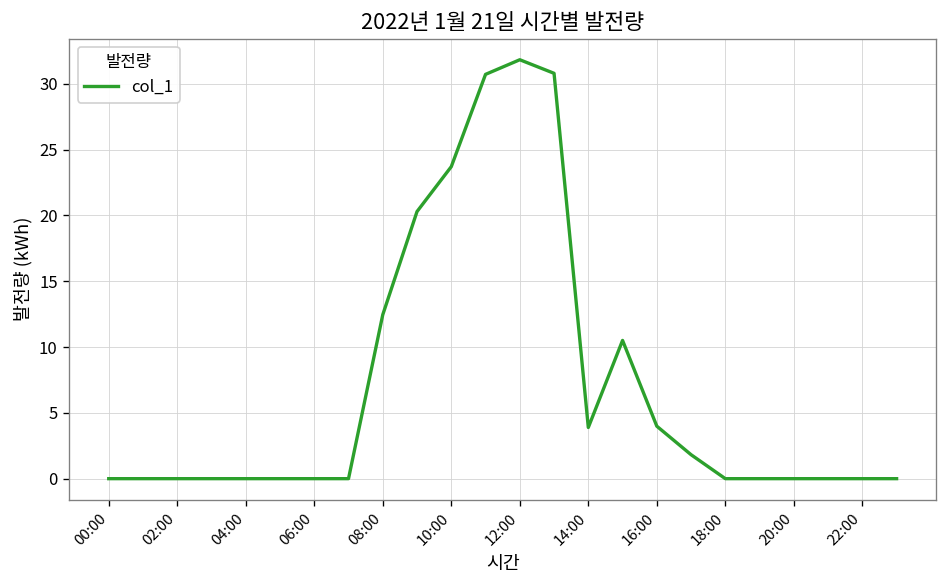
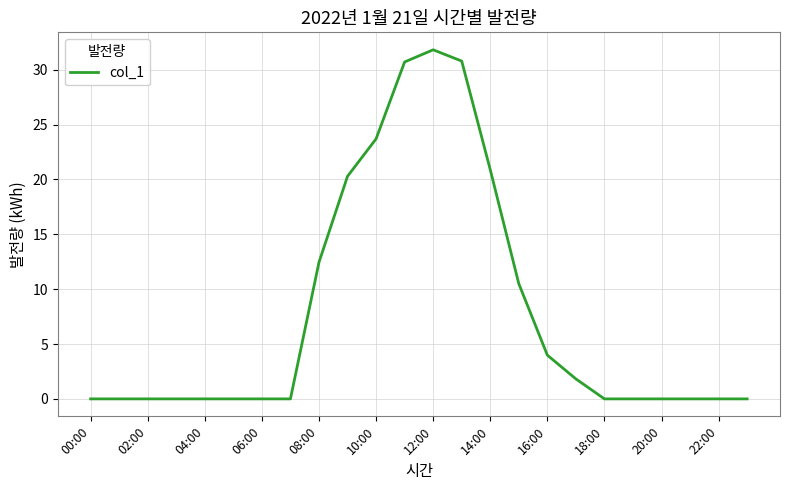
  {
    "00:00": 0.0,
    "02:00": 0.0,
    "04:00": 0.0,
    "06:00": 0.0,
    "08:00": 12.5,
    "10:00": 23.7,
    "12:00": 31.8,
-   "14:00": 3.9,
+   "14:00": 20.9,
    "16:00": 4.0,
    "18:00": 0.0,
    "20:00": 0.0,
    "22:00": 0.0
  }
